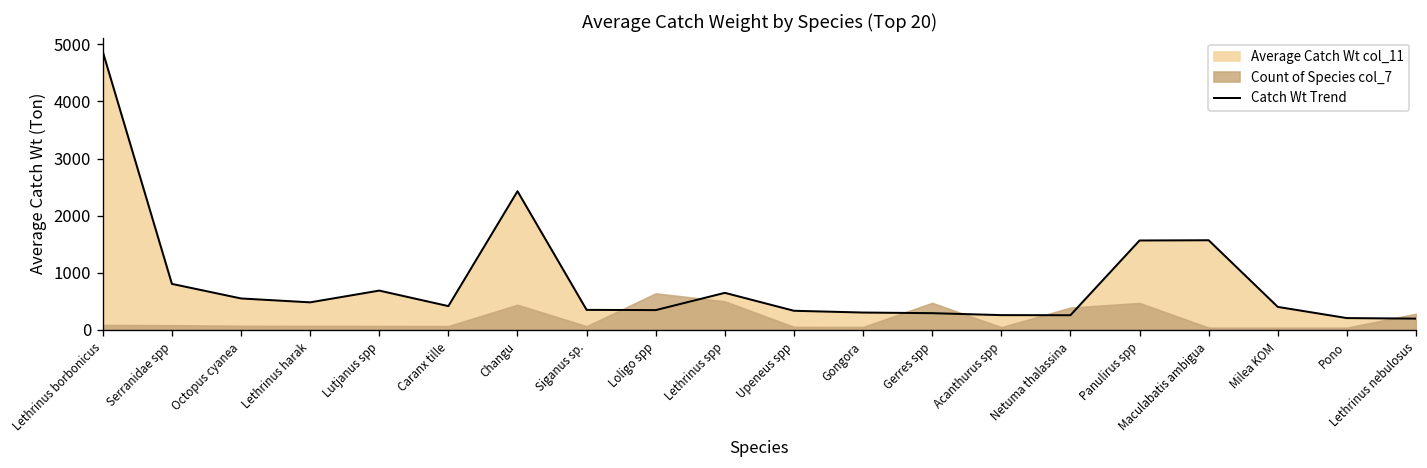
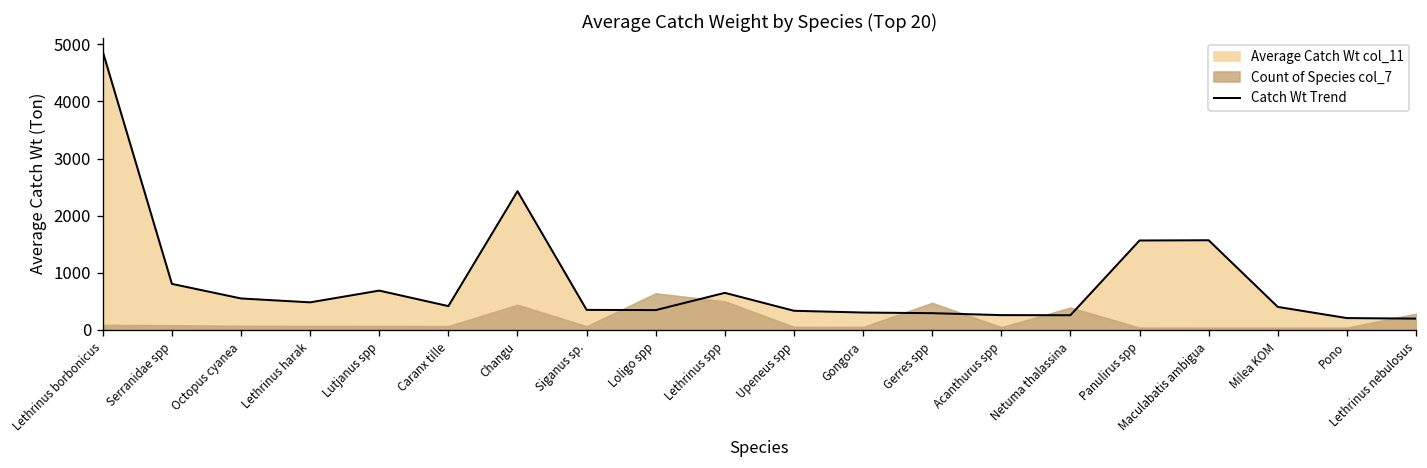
  {
    "Average Catch Wt col_11": {
      "Lethrinus borbonicus": 4900,
      "Serranidae spp": 800,
      "Octopus cyanea": 500,
      "Lethrinus harak": 500,
      "Lutjanus spp": 700,
      "Caranx tille": 400,
      "Changu": 2400,
      "Siganus sp.": 300,
      "Loligo spp": 300,
      "Lethrinus spp": 600,
      "Upeneus spp": 300,
      "Gongora": 300,
      "Gerres spp": 300,
      "Acanthurus spp": 300,
      "Netuma thalassina": 300,
      "Panulirus spp": 1600,
      "Maculabatis ambigua": 1600,
      "Milea KOM": 400,
      "Pono": 200,
      "Lethrinus nebulosus": 200
    },
    "Count of Species col_7": {
      "Lethrinus borbonicus": 100,
      "Serranidae spp": 100,
      "Octopus cyanea": 100,
      "Lethrinus harak": 100,
      "Lutjanus spp": 100,
      "Caranx tille": 100,
      "Changu": 400,
      "Siganus sp.": 100,
      "Loligo spp": 600,
      "Lethrinus spp": 500,
      "Gerres spp": 500,
      "Netuma thalassina": 400,
-     "Panulirus spp": 500,
+     "Panulirus spp": 0,
      "Lethrinus nebulosus": 300
    }
  }
